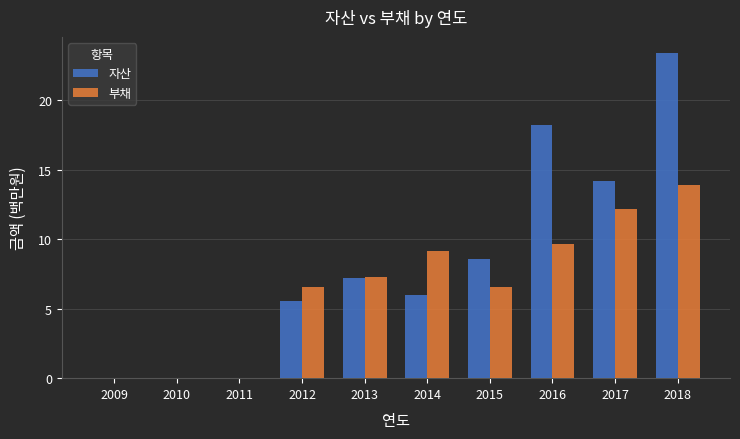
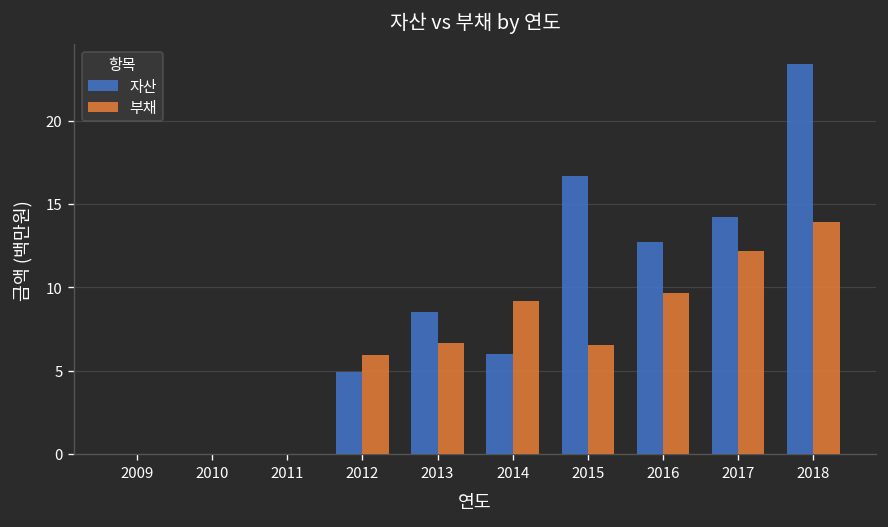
  {
    "자산": {
      "2009": 0.0,
      "2010": 0.0,
      "2011": 0.0,
-     "2012": 5.5,
-     "2013": 7.2,
+     "2012": 4.9,
+     "2013": 8.5,
      "2014": 6.0,
-     "2015": 8.6,
-     "2016": 18.2,
+     "2015": 16.7,
+     "2016": 12.7,
      "2017": 14.2,
      "2018": 23.4
    },
    "부채": {
      "2009": 0.0,
      "2010": 0.0,
      "2011": 0.0,
-     "2012": 6.5,
-     "2013": 7.3,
+     "2012": 5.9,
+     "2013": 6.7,
      "2014": 9.2,
      "2015": 6.5,
      "2016": 9.7,
      "2017": 12.2,
      "2018": 13.9
    }
  }
